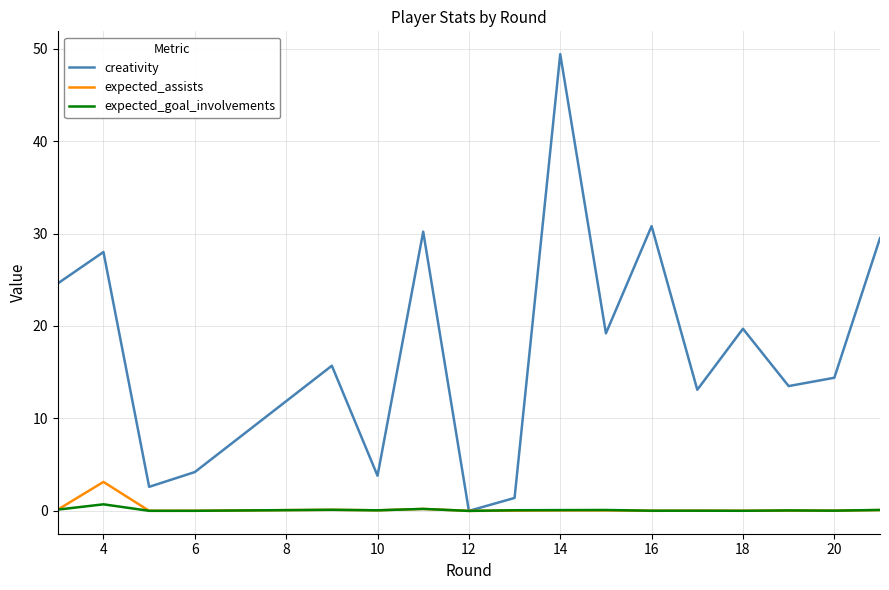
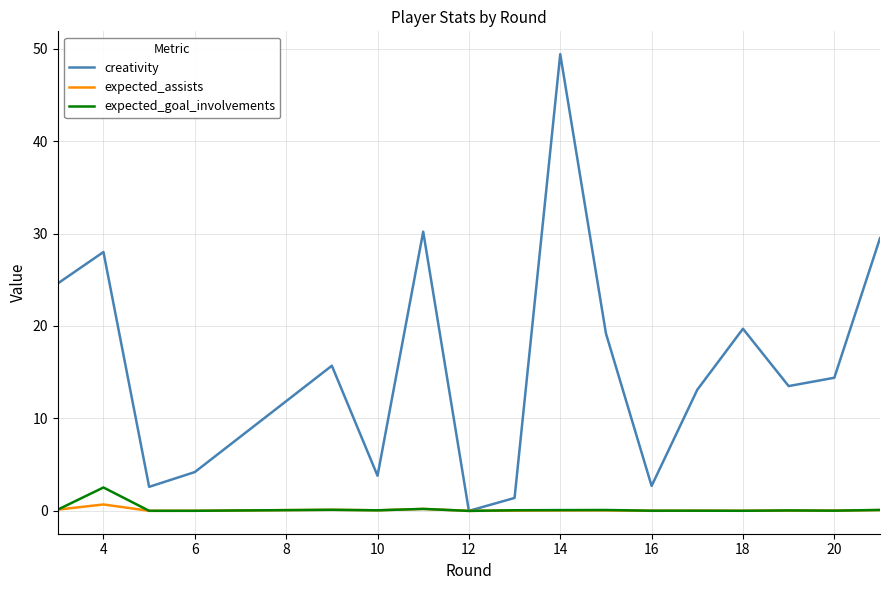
  {
    "creativity": {
      "4": 28,
      "6": 4,
      "10": 4,
      "14": 49,
-     "16": 31,
+     "16": 3,
      "18": 20,
      "20": 14
    },
    "expected_assists": {
-     "4": 3
+     "4": 1
    },
    "expected_goal_involvements": {
-     "4": 1
+     "4": 3
    }
  }
